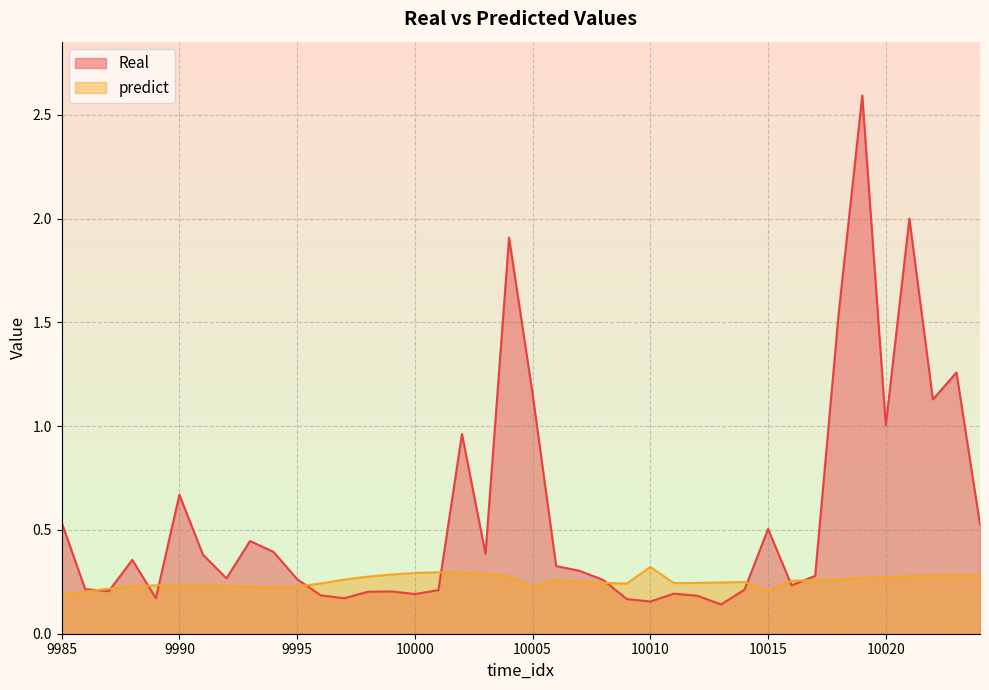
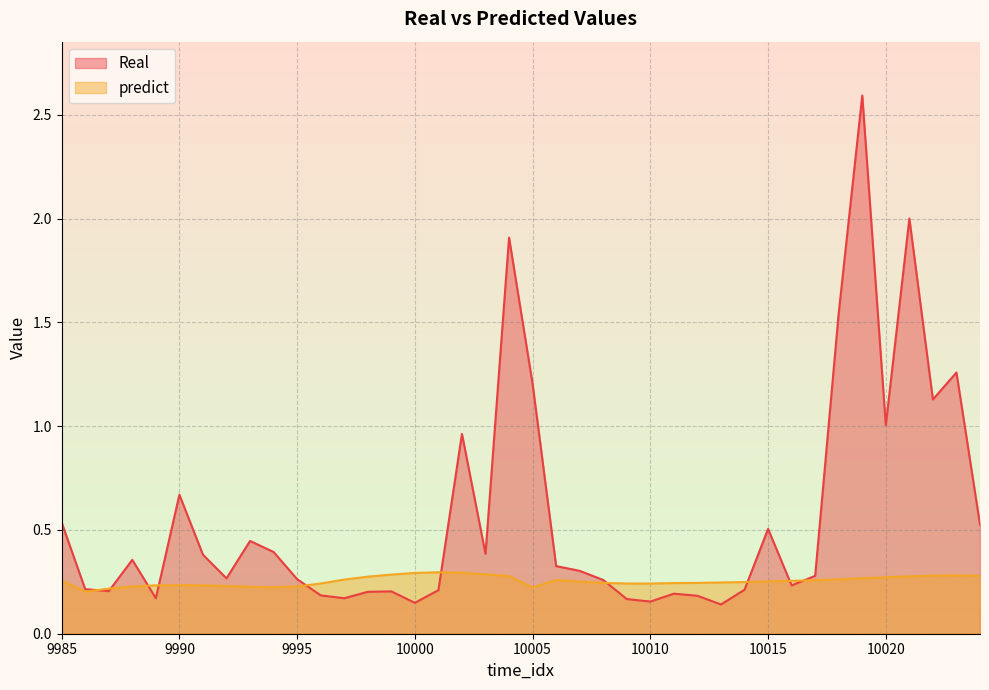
  {
    "Real": {
      "9985": 0.54,
      "9990": 0.67,
      "9995": 0.26,
-     "10000": 0.19,
-     "10005": 1.16,
+     "10000": 0.15,
+     "10005": 1.20,
      "10010": 0.16,
      "10015": 0.51,
      "10020": 1.01
    },
    "predict": {
-     "9985": 0.19,
+     "9985": 0.26,
      "9990": 0.23,
      "9995": 0.23,
      "10000": 0.29,
      "10005": 0.22,
-     "10010": 0.32,
-     "10015": 0.21,
+     "10010": 0.24,
+     "10015": 0.25,
      "10020": 0.27
    }
  }
